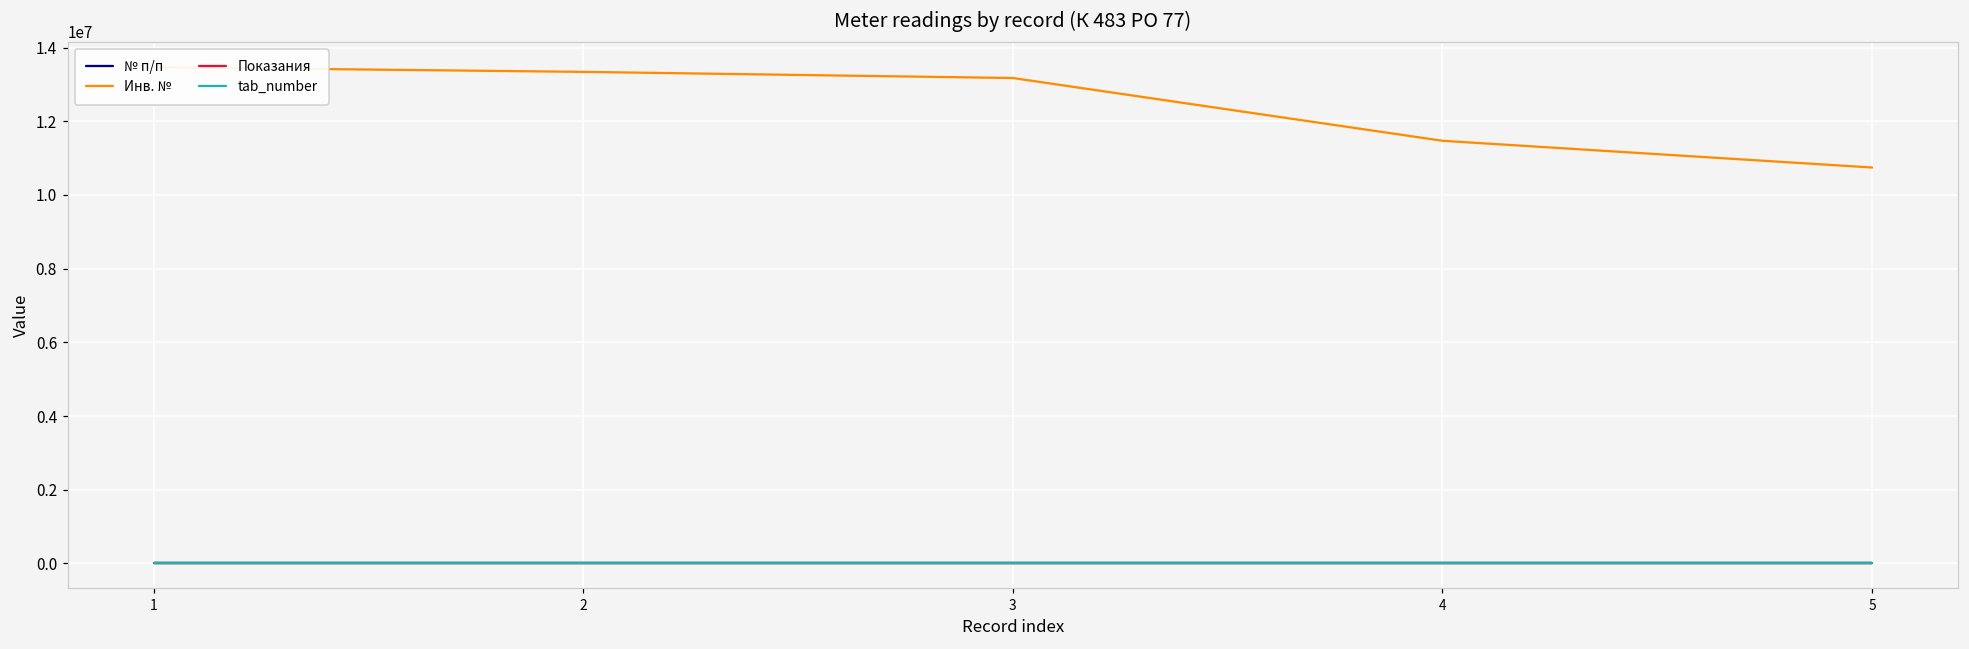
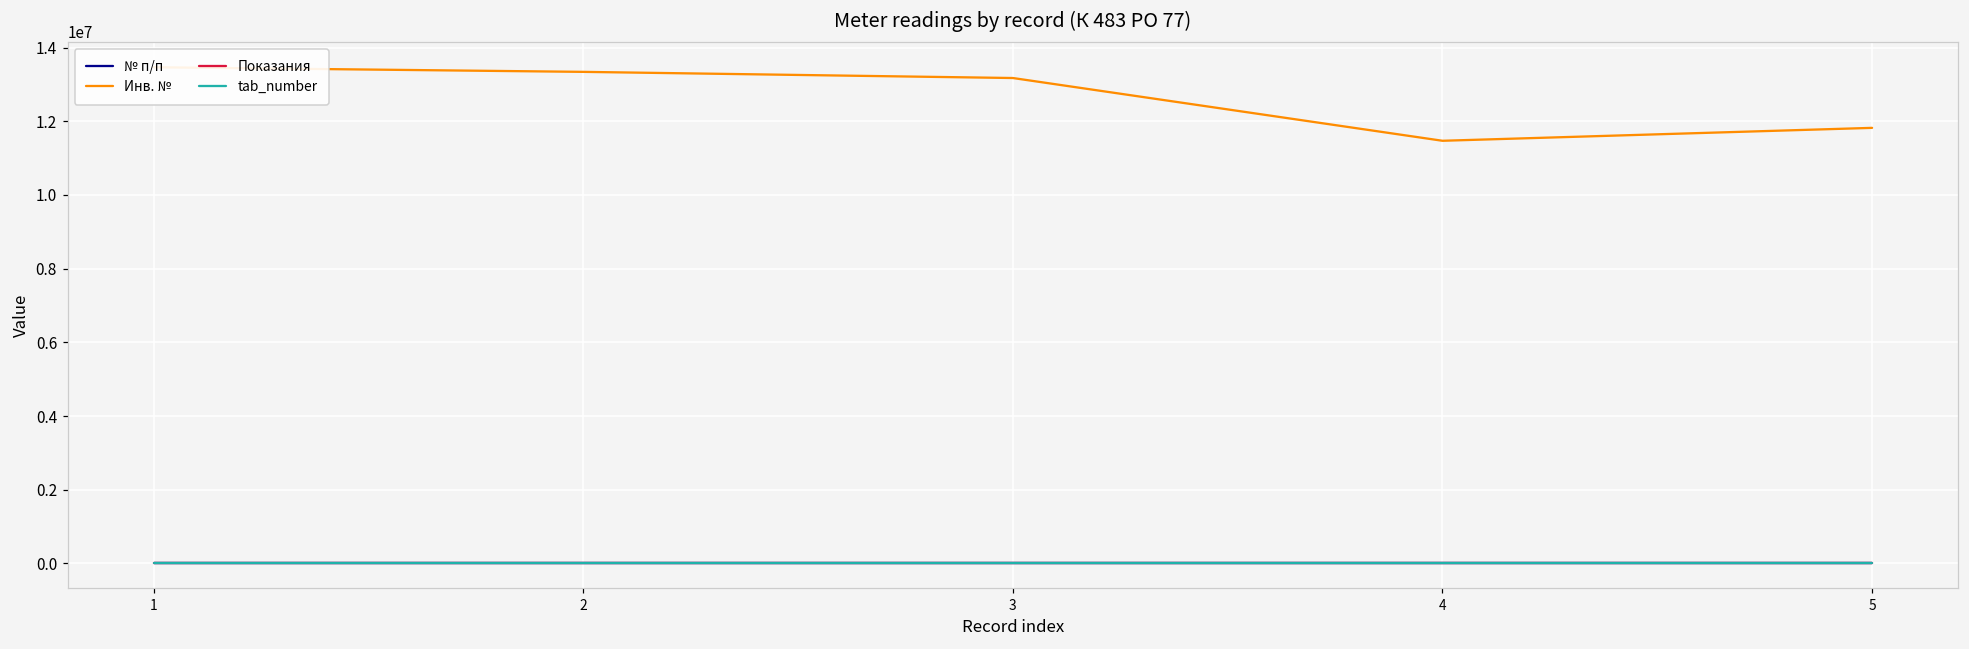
  {
    "tab_number": {
      "1": 0,
      "2": 0,
      "3": 0,
      "4": 0,
      "5": 0
    },
    "Инв. №": {
      "2": 13300000,
      "3": 13200000,
      "4": 11500000,
-     "5": 10700000
+     "5": 11800000
    }
  }
